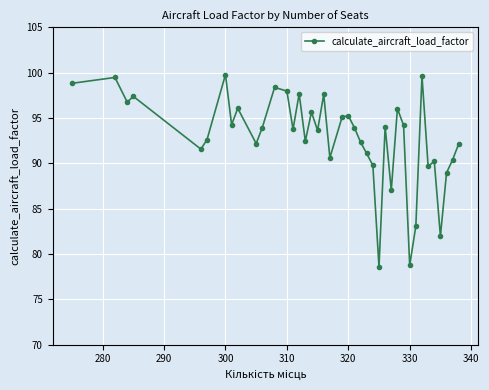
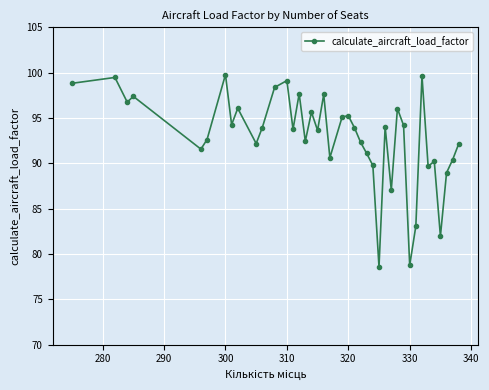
  {
    "300": 100,
-   "310": 98,
+   "310": 99,
    "320": 95,
    "330": 79
  }
